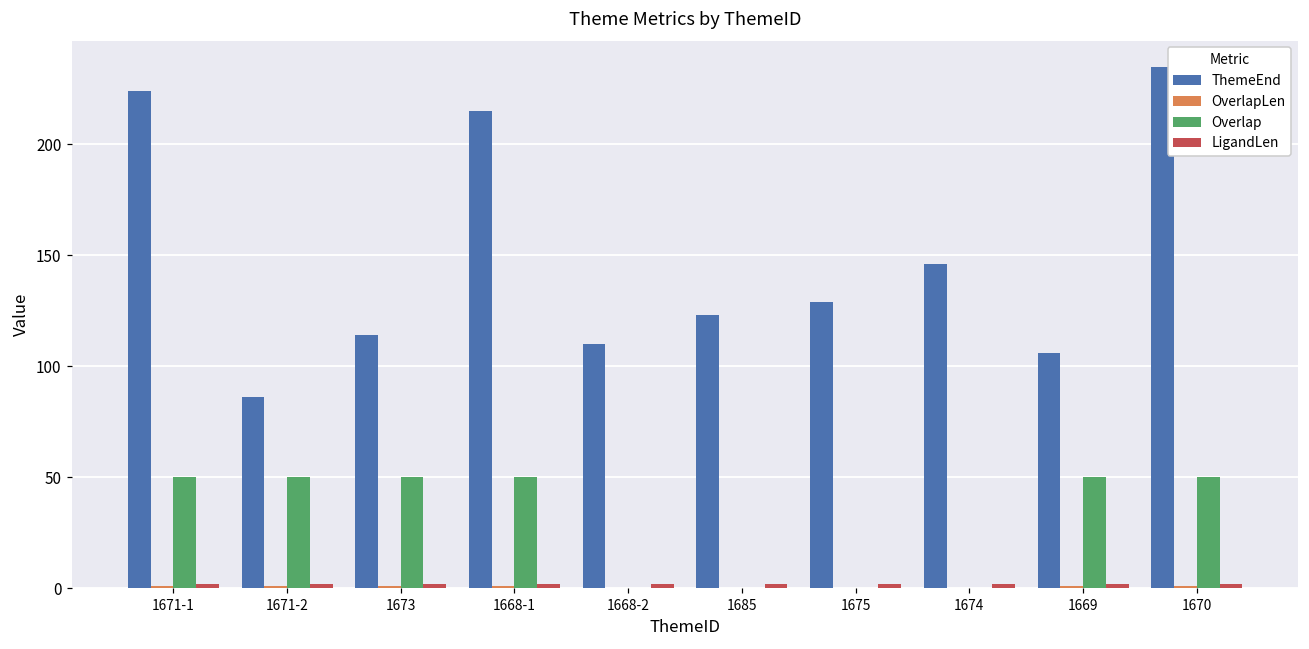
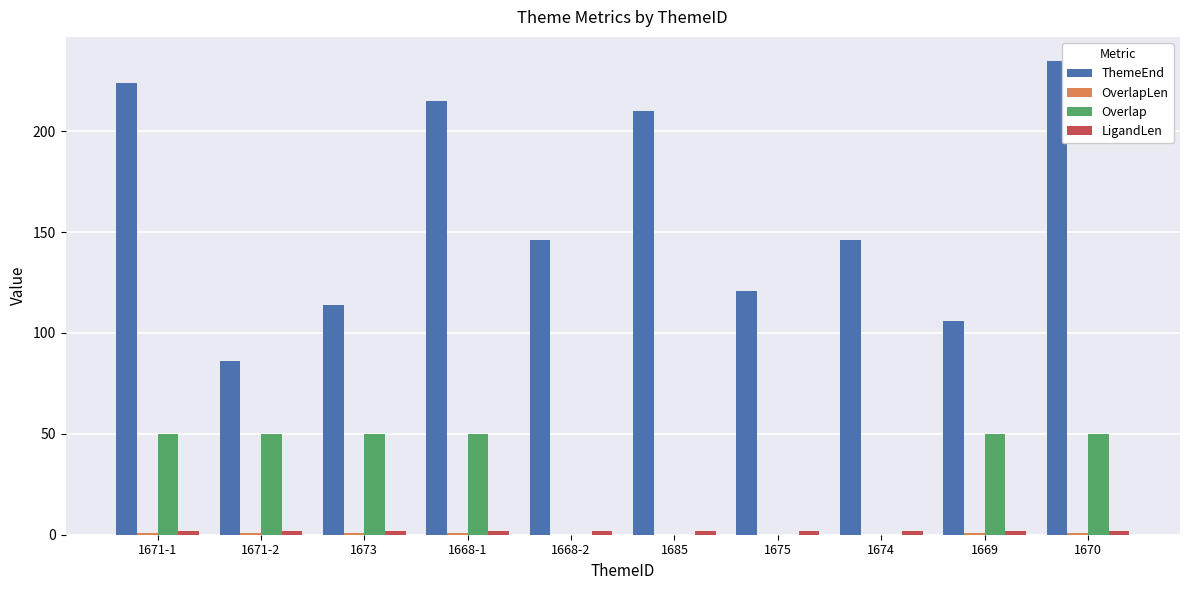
  {
    "ThemeEnd": {
      "1671-1": 224,
      "1671-2": 86,
      "1673": 114,
      "1668-1": 215,
-     "1668-2": 110,
-     "1685": 123,
-     "1675": 129,
+     "1668-2": 146,
+     "1685": 210,
+     "1675": 121,
      "1674": 146,
      "1669": 106,
      "1670": 235
    },
    "Overlap": {
      "1671-1": 50,
      "1671-2": 50,
      "1673": 50,
      "1668-1": 50,
      "1668-2": 0,
      "1685": 0,
      "1675": 0,
      "1674": 0,
      "1669": 50,
      "1670": 50
    }
  }
